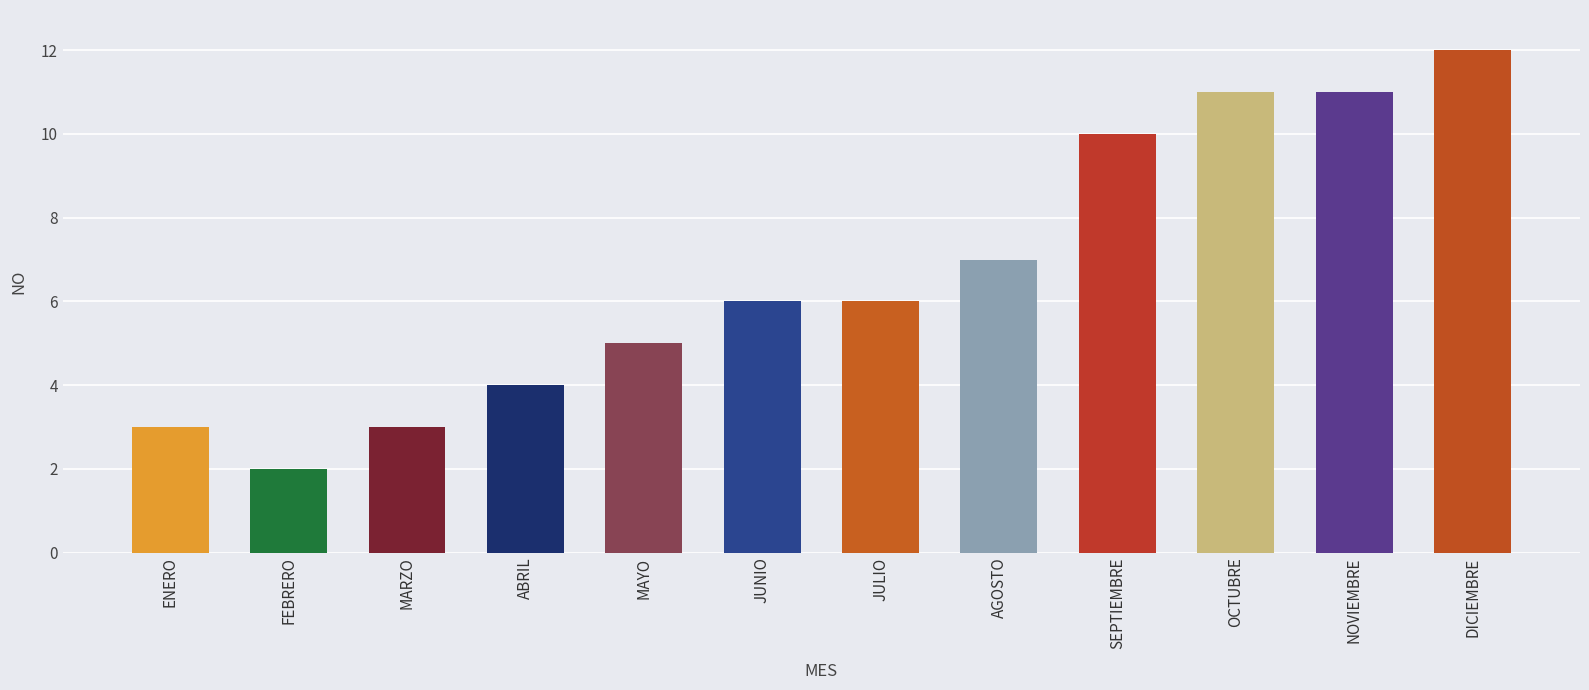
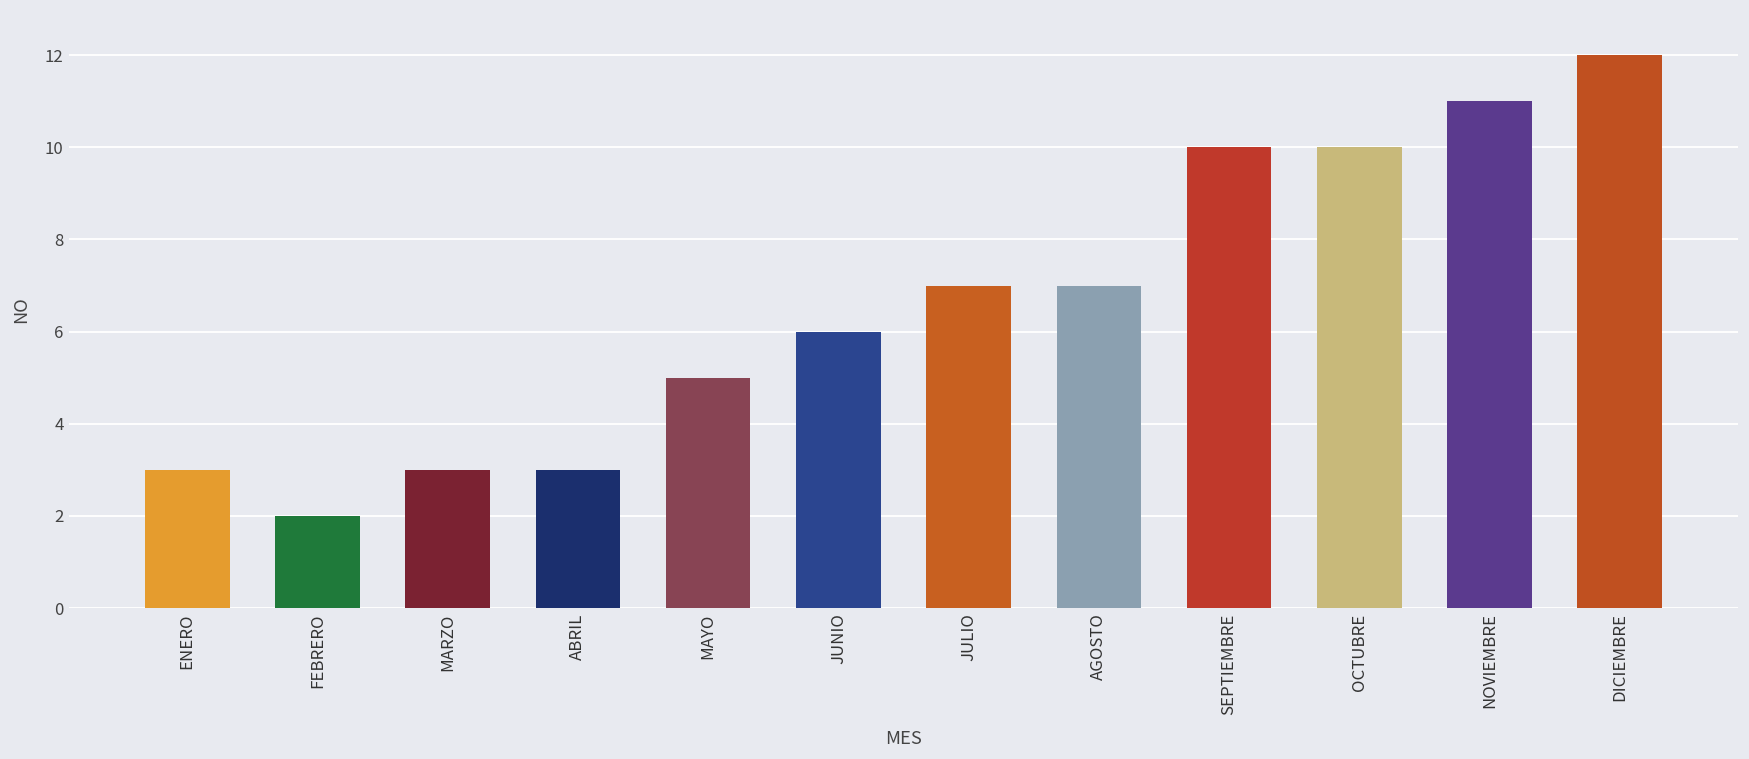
  {
    "ENERO": 3,
    "FEBRERO": 2,
    "MARZO": 3,
-   "ABRIL": 4,
+   "ABRIL": 3,
    "MAYO": 5,
    "JUNIO": 6,
-   "JULIO": 6,
+   "JULIO": 7,
    "AGOSTO": 7,
    "SEPTIEMBRE": 10,
-   "OCTUBRE": 11,
+   "OCTUBRE": 10,
    "NOVIEMBRE": 11,
    "DICIEMBRE": 12
  }
